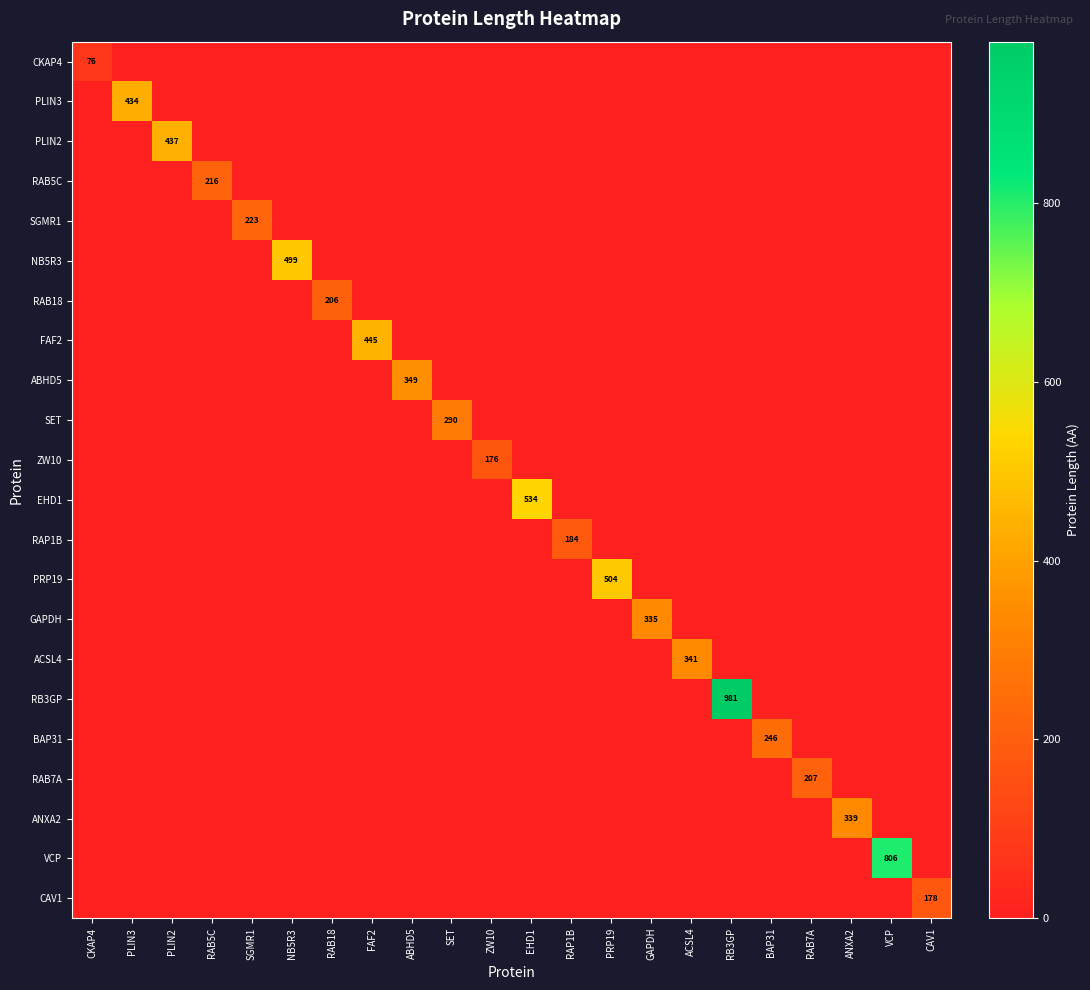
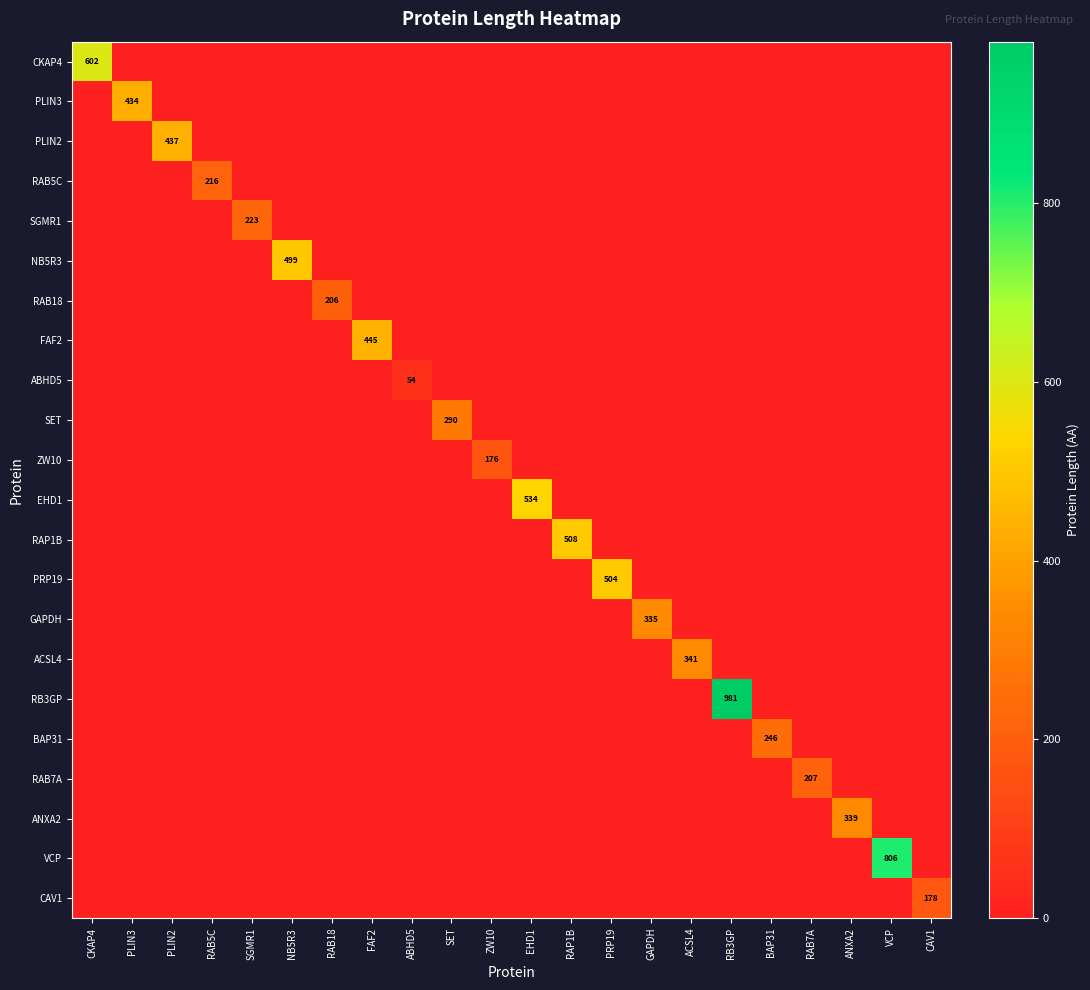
  {
    "CKAP4": {
-     "CKAP4": 76
+     "CKAP4": 602
    },
    "PLIN3": {
      "PLIN3": 434
    },
    "PLIN2": {
      "PLIN2": 437
    },
    "RAB5C": {
      "RAB5C": 216
    },
    "SGMR1": {
      "SGMR1": 223
    },
    "NB5R3": {
      "NB5R3": 499
    },
    "RAB18": {
      "RAB18": 206
    },
    "FAF2": {
      "FAF2": 445
    },
    "ABHD5": {
-     "ABHD5": 349
+     "ABHD5": 54
    },
    "SET": {
      "SET": 290
    },
    "ZW10": {
      "ZW10": 176
    },
    "EHD1": {
      "EHD1": 534
    },
    "RAP1B": {
-     "RAP1B": 184
+     "RAP1B": 508
    },
    "PRP19": {
      "PRP19": 504
    },
    "GAPDH": {
      "GAPDH": 335
    },
    "ACSL4": {
      "ACSL4": 341
    },
    "RB3GP": {
      "RB3GP": 981
    },
    "BAP31": {
      "BAP31": 246
    },
    "RAB7A": {
      "RAB7A": 207
    },
    "ANXA2": {
      "ANXA2": 339
    },
    "VCP": {
      "VCP": 806
    },
    "CAV1": {
      "CAV1": 178
    }
  }
